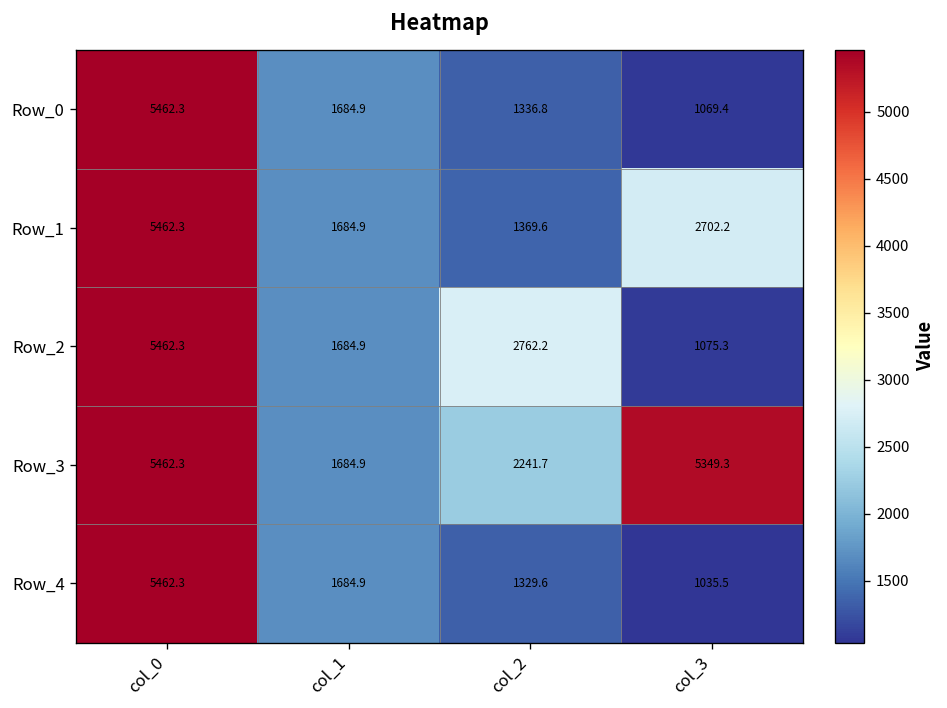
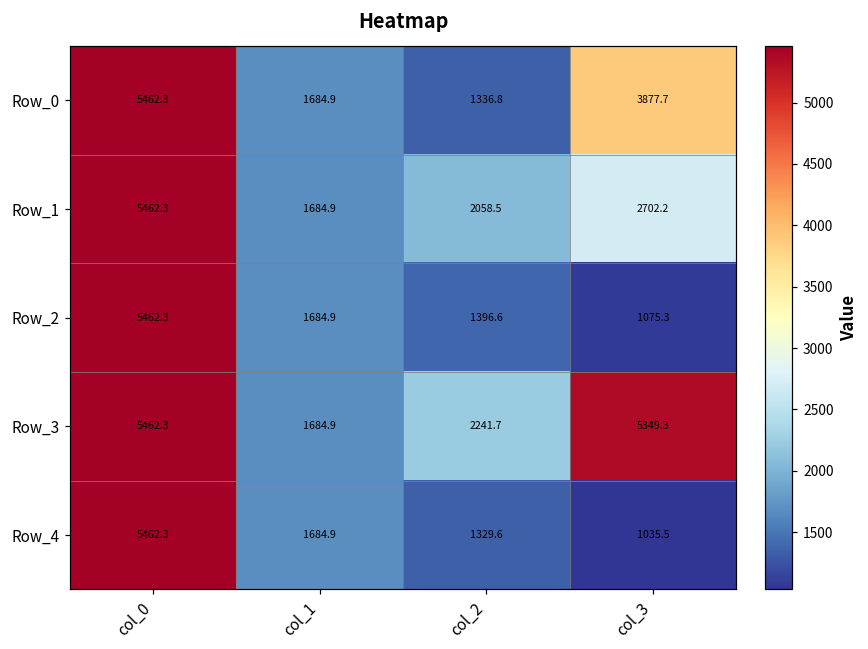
  {
    "Row_0": {
      "col_0": 5462.3,
      "col_1": 1684.9,
      "col_2": 1336.8,
-     "col_3": 1069.4
+     "col_3": 3877.7
    },
    "Row_1": {
      "col_0": 5462.3,
      "col_1": 1684.9,
-     "col_2": 1369.6,
+     "col_2": 2058.5,
      "col_3": 2702.2
    },
    "Row_2": {
      "col_0": 5462.3,
      "col_1": 1684.9,
-     "col_2": 2762.2,
+     "col_2": 1396.6,
      "col_3": 1075.3
    },
    "Row_3": {
      "col_0": 5462.3,
      "col_1": 1684.9,
      "col_2": 2241.7,
      "col_3": 5349.3
    },
    "Row_4": {
      "col_0": 5462.3,
      "col_1": 1684.9,
      "col_2": 1329.6,
      "col_3": 1035.5
    }
  }
